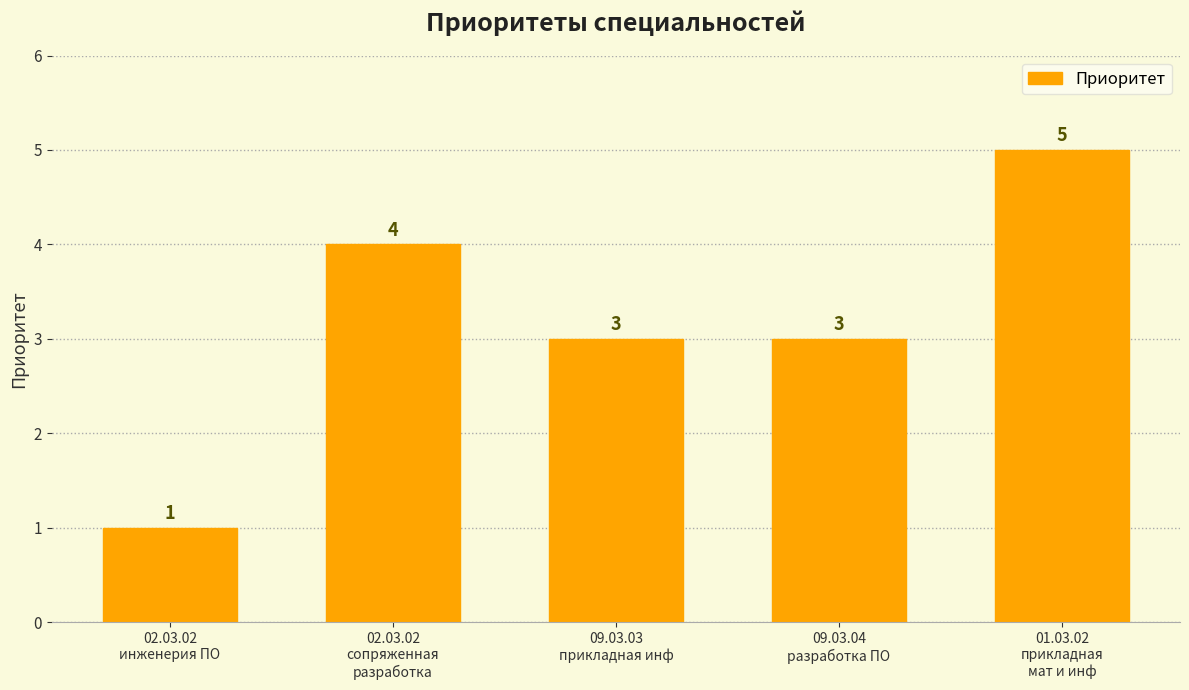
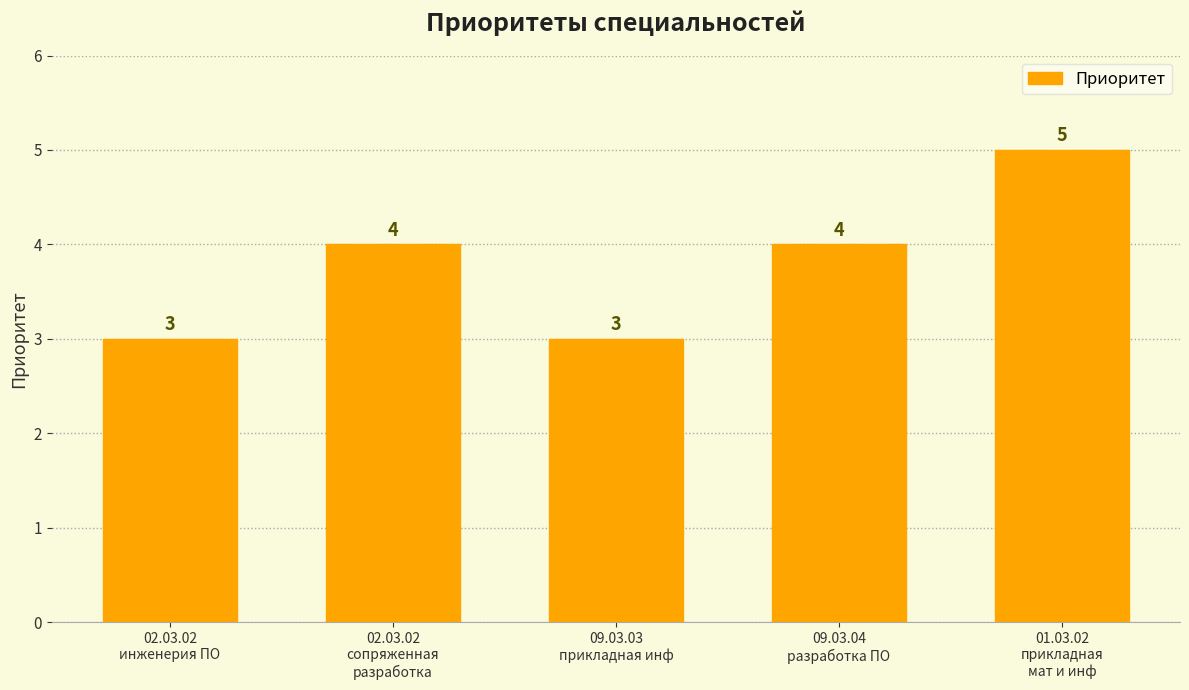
  {
-   "02.03.02 инженерия ПО": 1,
+   "02.03.02 инженерия ПО": 3,
    "02.03.02 сопряженная разработка": 4,
    "09.03.03 прикладная инф": 3,
-   "09.03.04 разработка ПО": 3,
+   "09.03.04 разработка ПО": 4,
    "01.03.02 прикладная мат и инф": 5
  }
